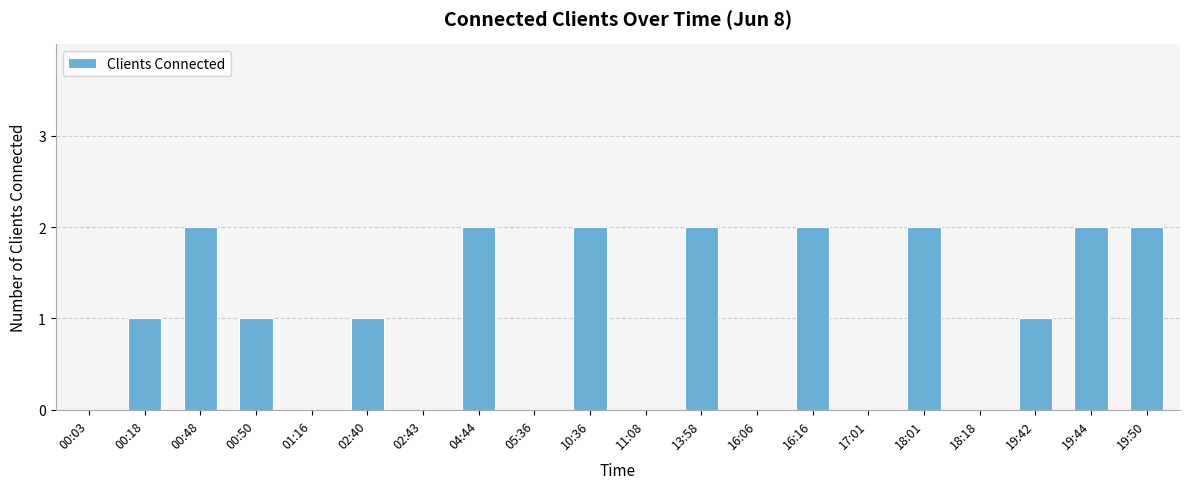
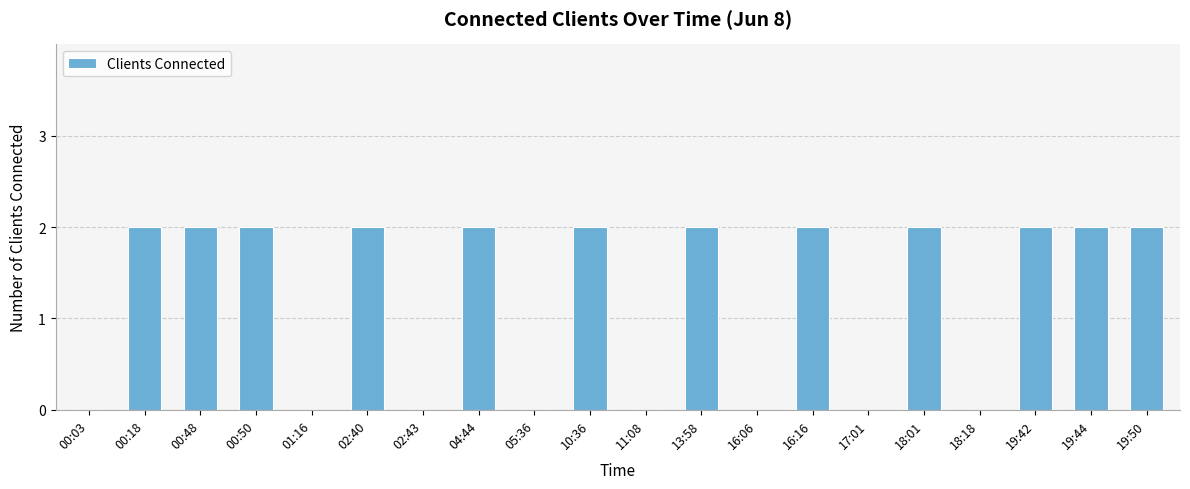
  {
    "00:03": 0,
-   "00:18": 1,
+   "00:18": 2,
    "00:48": 2,
-   "00:50": 1,
+   "00:50": 2,
    "01:16": 0,
-   "02:40": 1,
+   "02:40": 2,
    "02:43": 0,
    "04:44": 2,
    "05:36": 0,
    "10:36": 2,
    "11:08": 0,
    "13:58": 2,
    "16:06": 0,
    "16:16": 2,
    "17:01": 0,
    "18:01": 2,
    "18:18": 0,
-   "19:42": 1,
+   "19:42": 2,
    "19:44": 2,
    "19:50": 2
  }
